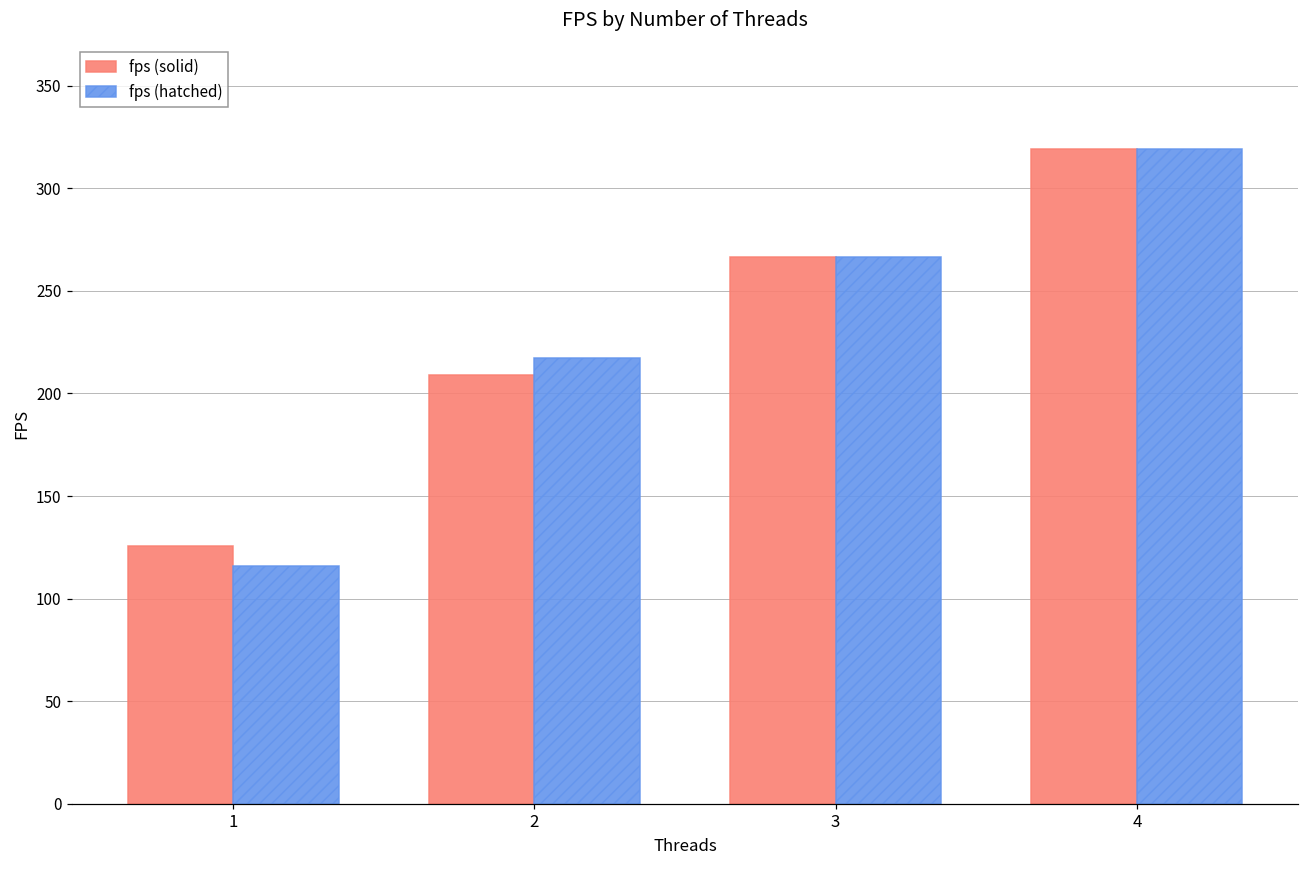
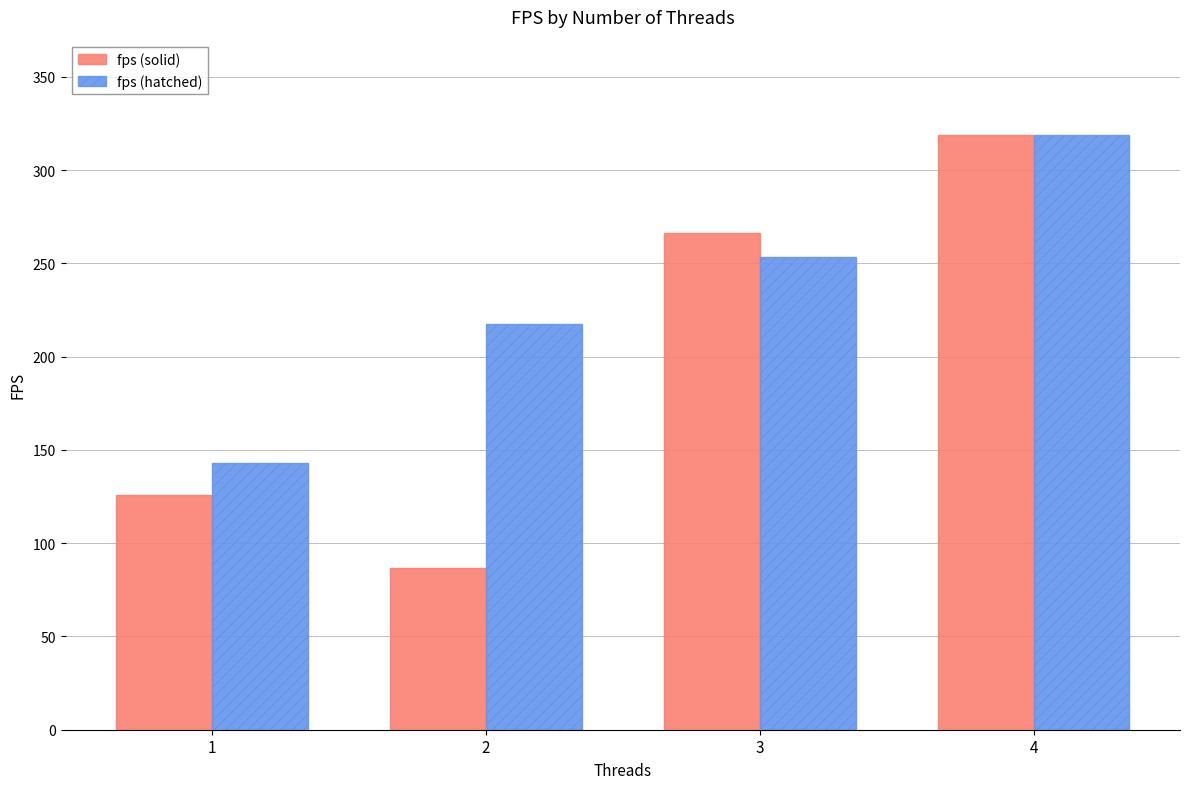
  {
    "fps (solid)": {
      "1": 126,
-     "2": 209,
+     "2": 87,
      "3": 267,
      "4": 319
    },
    "fps (hatched)": {
-     "1": 116,
+     "1": 143,
      "2": 217,
-     "3": 267,
+     "3": 253,
      "4": 319
    }
  }
